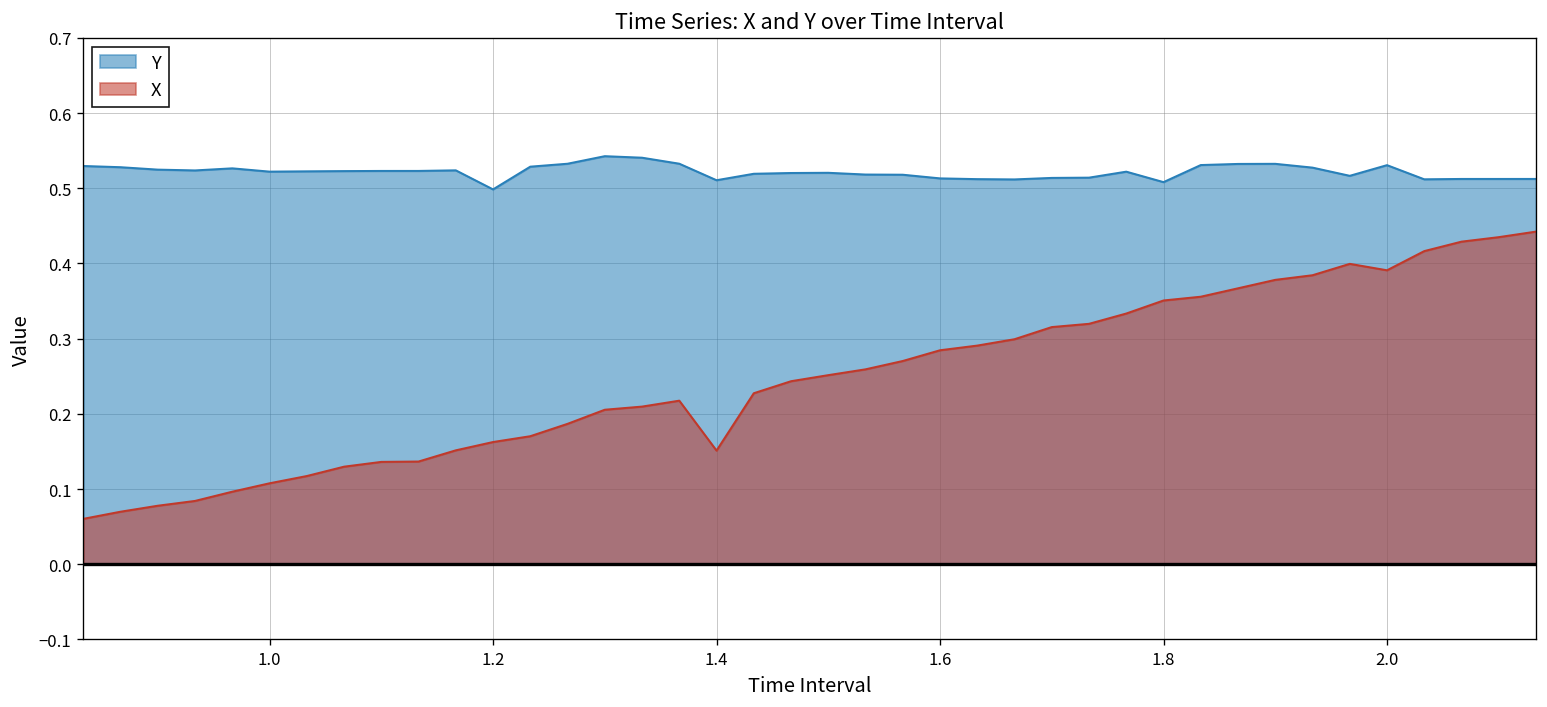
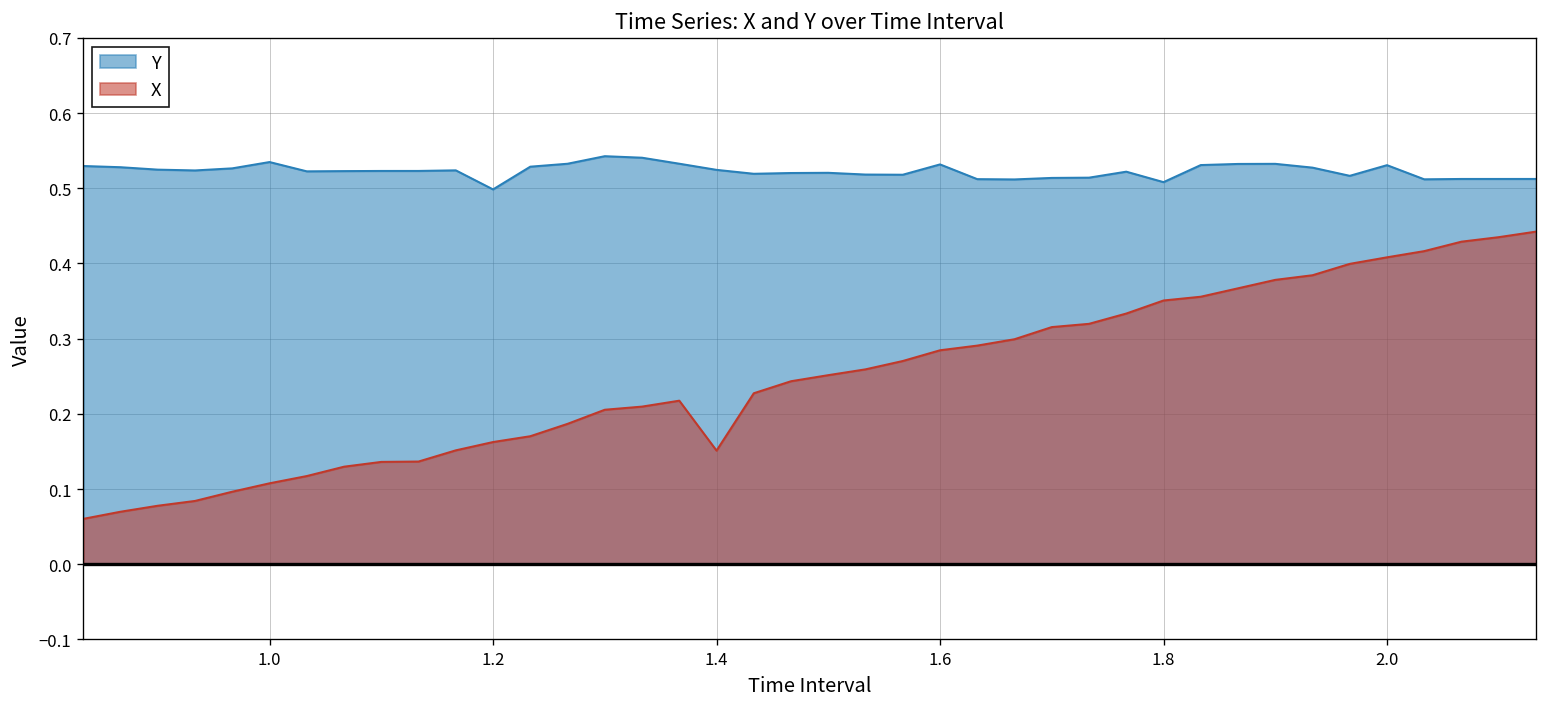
  {
    "Y": {
-     "1.0": 0.52,
+     "1.0": 0.53,
      "1.2": 0.50,
-     "1.4": 0.51,
-     "1.6": 0.51,
+     "1.4": 0.52,
+     "1.6": 0.53,
      "1.8": 0.51,
      "2.0": 0.53
    },
    "X": {
      "1.0": 0.11,
      "1.2": 0.16,
      "1.4": 0.15,
      "1.6": 0.28,
      "1.8": 0.35,
-     "2.0": 0.39
+     "2.0": 0.41
    }
  }
